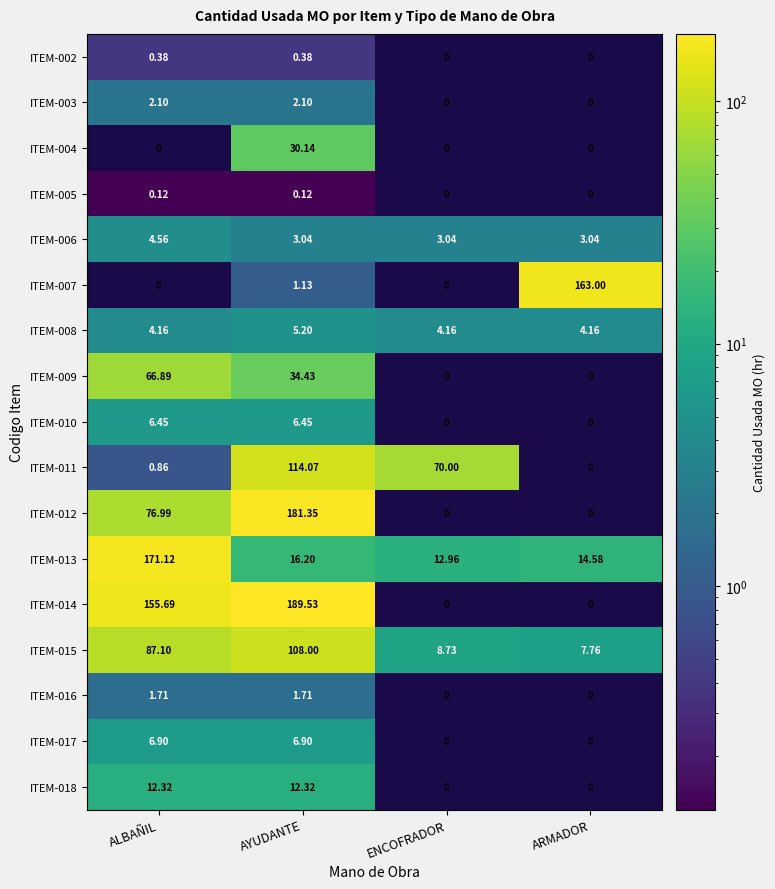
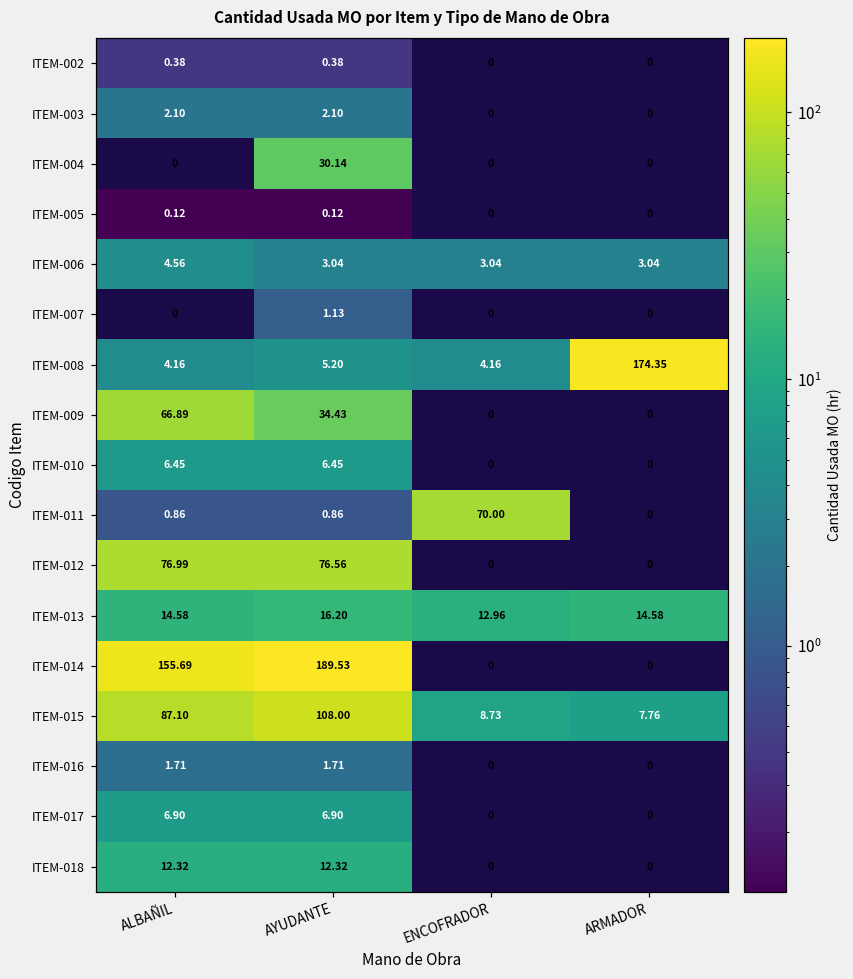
  {
    "ITEM-002": {
      "ALBAÑIL": 0.38,
      "AYUDANTE": 0.38,
      "ENCOFRADOR": 0,
      "ARMADOR": 0
    },
    "ITEM-003": {
      "ALBAÑIL": 2.10,
      "AYUDANTE": 2.10,
      "ENCOFRADOR": 0,
      "ARMADOR": 0
    },
    "ITEM-004": {
      "ALBAÑIL": 0,
      "AYUDANTE": 30.14,
      "ENCOFRADOR": 0,
      "ARMADOR": 0
    },
    "ITEM-005": {
      "ALBAÑIL": 0.12,
      "AYUDANTE": 0.12,
      "ENCOFRADOR": 0,
      "ARMADOR": 0
    },
    "ITEM-006": {
      "ALBAÑIL": 4.56,
      "AYUDANTE": 3.04,
      "ENCOFRADOR": 3.04,
      "ARMADOR": 3.04
    },
    "ITEM-007": {
      "ALBAÑIL": 0,
      "AYUDANTE": 1.13,
      "ENCOFRADOR": 0,
-     "ARMADOR": 163.00
+     "ARMADOR": 0
    },
    "ITEM-008": {
      "ALBAÑIL": 4.16,
      "AYUDANTE": 5.20,
      "ENCOFRADOR": 4.16,
-     "ARMADOR": 4.16
+     "ARMADOR": 174.35
    },
    "ITEM-009": {
      "ALBAÑIL": 66.89,
      "AYUDANTE": 34.43,
      "ENCOFRADOR": 0,
      "ARMADOR": 0
    },
    "ITEM-010": {
      "ALBAÑIL": 6.45,
      "AYUDANTE": 6.45,
      "ENCOFRADOR": 0,
      "ARMADOR": 0
    },
    "ITEM-011": {
      "ALBAÑIL": 0.86,
-     "AYUDANTE": 114.07,
+     "AYUDANTE": 0.86,
      "ENCOFRADOR": 70.00,
      "ARMADOR": 0
    },
    "ITEM-012": {
      "ALBAÑIL": 76.99,
-     "AYUDANTE": 181.35,
+     "AYUDANTE": 76.56,
      "ENCOFRADOR": 0,
      "ARMADOR": 0
    },
    "ITEM-013": {
-     "ALBAÑIL": 171.12,
+     "ALBAÑIL": 14.58,
      "AYUDANTE": 16.20,
      "ENCOFRADOR": 12.96,
      "ARMADOR": 14.58
    },
    "ITEM-014": {
      "ALBAÑIL": 155.69,
      "AYUDANTE": 189.53,
      "ENCOFRADOR": 0,
      "ARMADOR": 0
    },
    "ITEM-015": {
      "ALBAÑIL": 87.10,
      "AYUDANTE": 108.00,
      "ENCOFRADOR": 8.73,
      "ARMADOR": 7.76
    },
    "ITEM-016": {
      "ALBAÑIL": 1.71,
      "AYUDANTE": 1.71,
      "ENCOFRADOR": 0,
      "ARMADOR": 0
    },
    "ITEM-017": {
      "ALBAÑIL": 6.90,
      "AYUDANTE": 6.90,
      "ENCOFRADOR": 0,
      "ARMADOR": 0
    },
    "ITEM-018": {
      "ALBAÑIL": 12.32,
      "AYUDANTE": 12.32,
      "ENCOFRADOR": 0,
      "ARMADOR": 0
    }
  }
